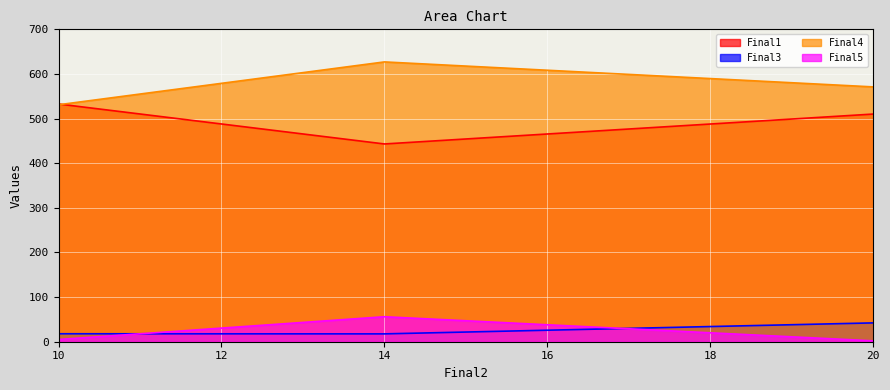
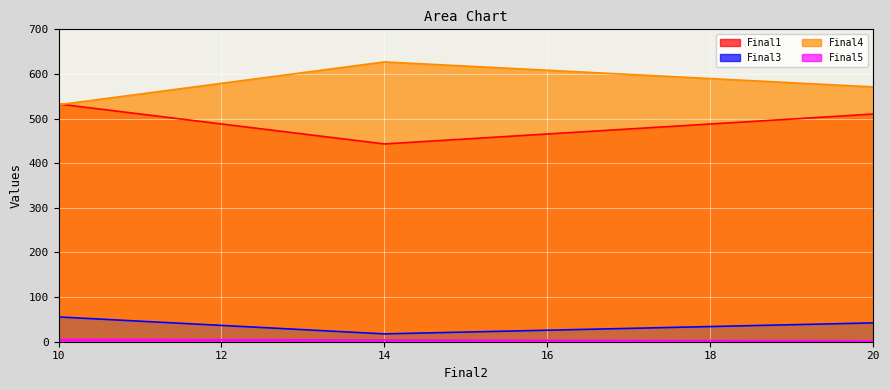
  {
    "Final1": {
      "14": 440,
      "20": 510
    },
    "Final3": {
-     "10": 20,
+     "10": 60,
      "14": 20,
      "20": 40
    },
    "Final4": {
      "14": 630,
      "20": 570
    },
    "Final5": {
      "10": 10,
-     "14": 60,
+     "14": 0,
      "20": 0
    }
  }
